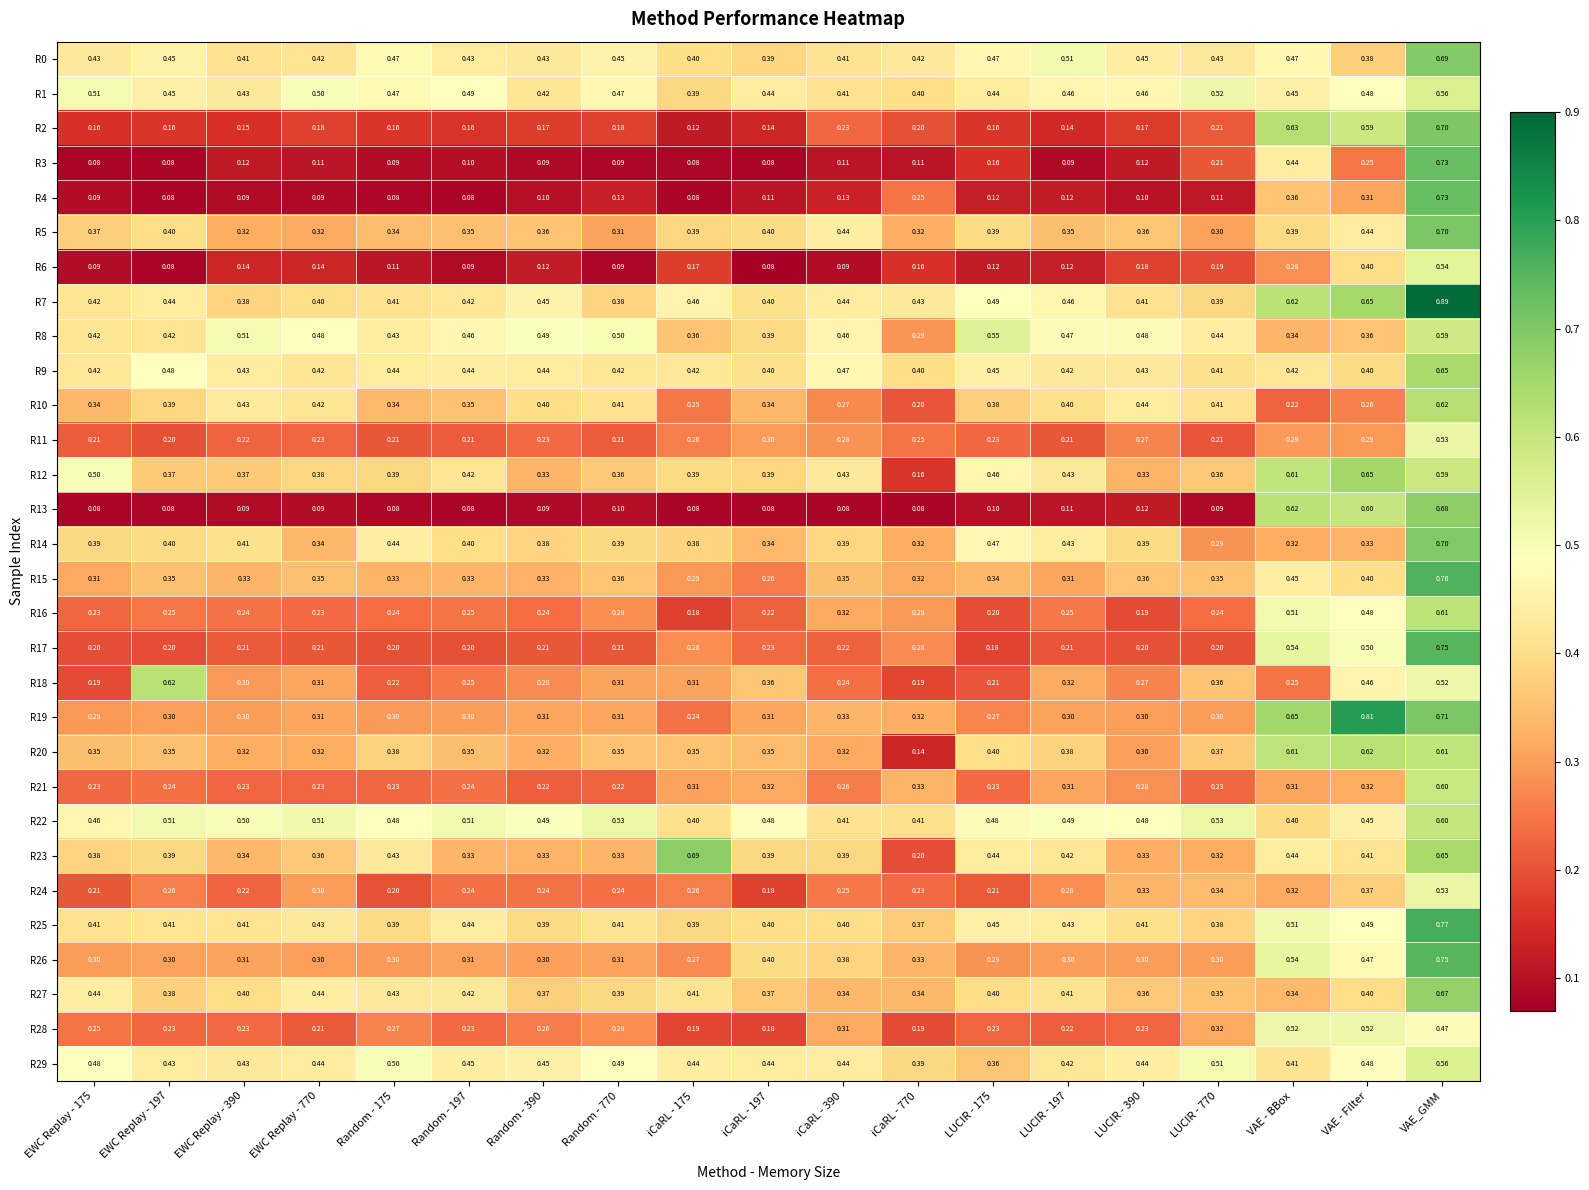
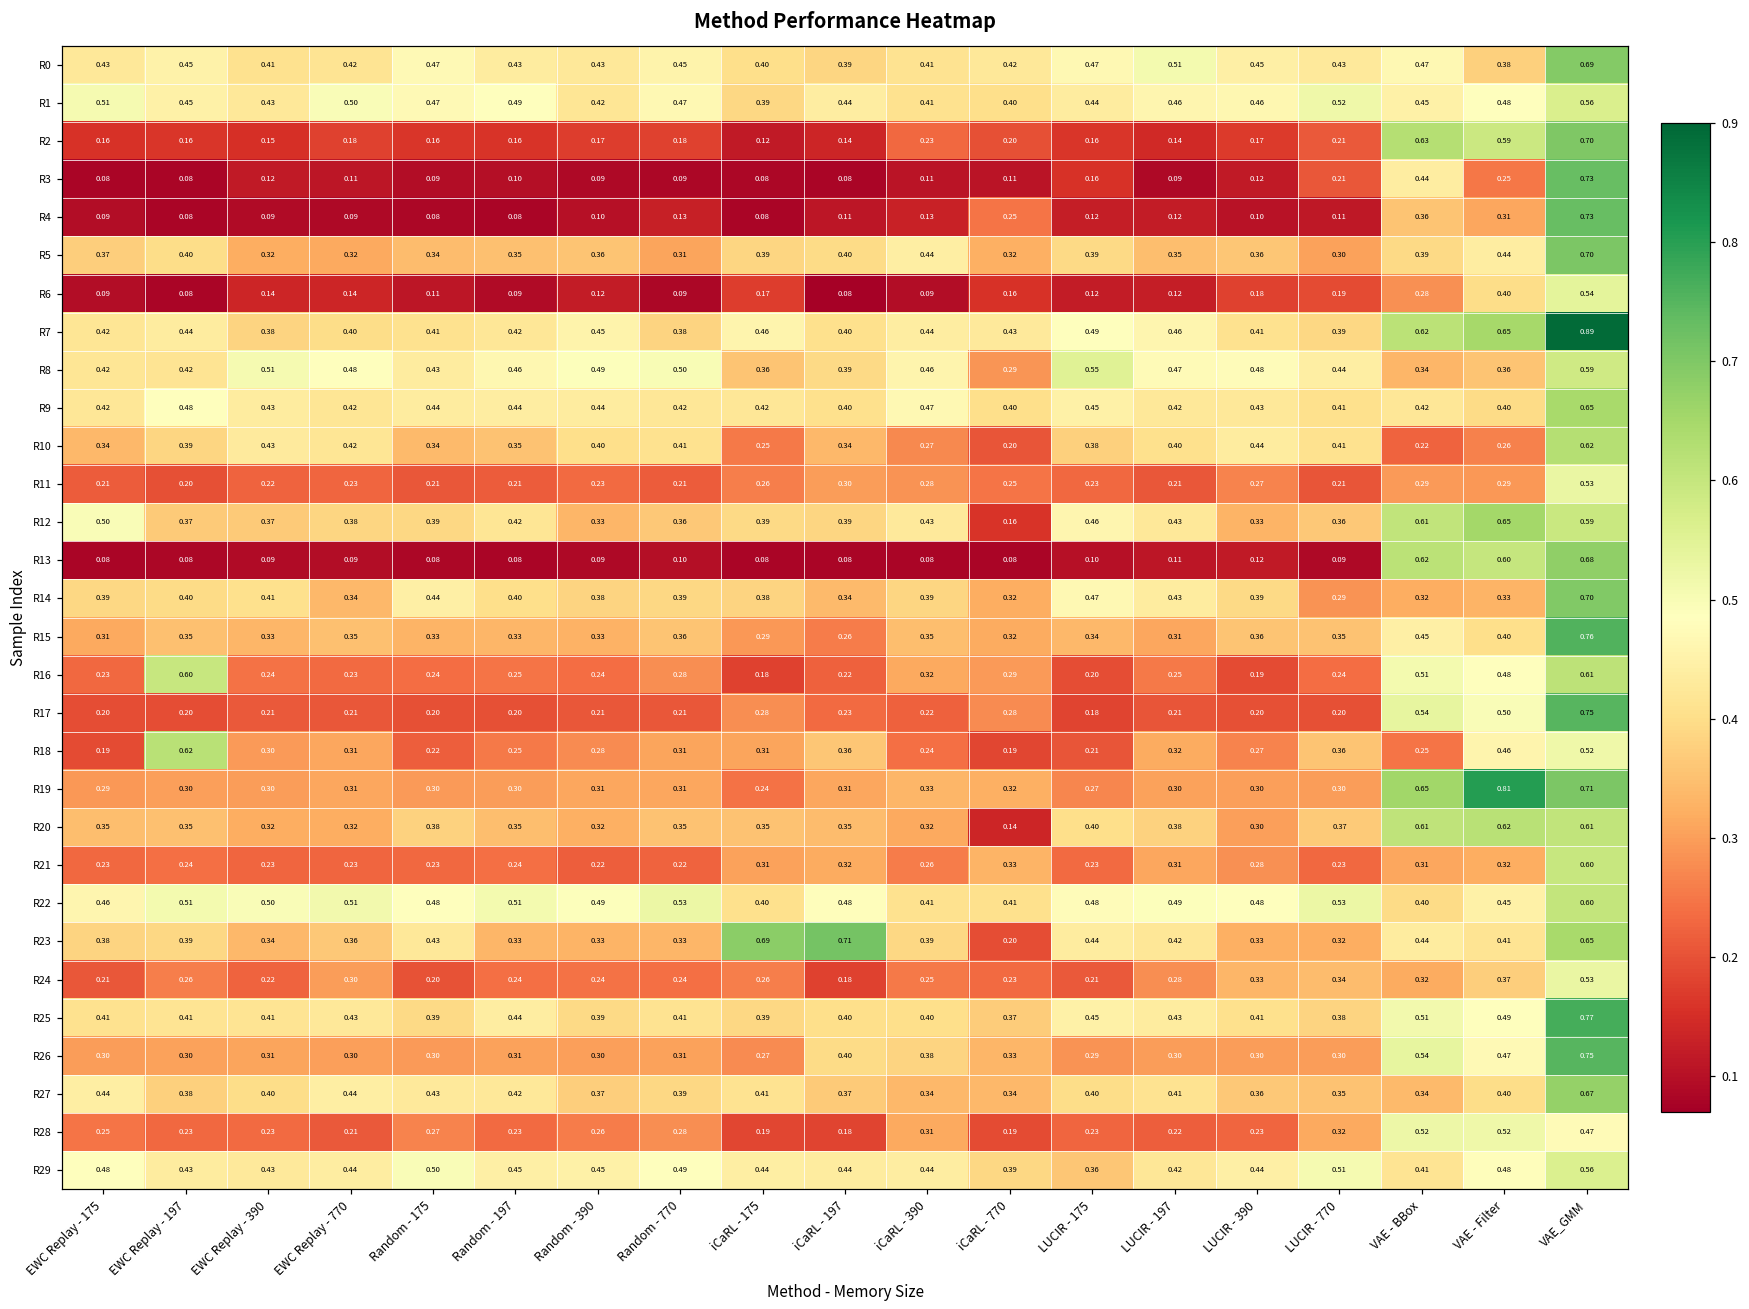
  {
    "R16": {
      "EWC Replay - 175": 0.23,
-     "EWC Replay - 197": 0.25,
+     "EWC Replay - 197": 0.60,
      "EWC Replay - 390": 0.24,
      "EWC Replay - 770": 0.23,
      "Random - 175": 0.24,
      "Random - 197": 0.25,
      "Random - 390": 0.24,
      "Random - 770": 0.28,
      "iCaRL - 175": 0.18,
      "iCaRL - 197": 0.22,
      "iCaRL - 390": 0.32,
      "iCaRL - 770": 0.29,
      "LUCIR - 175": 0.20,
      "LUCIR - 197": 0.25,
      "LUCIR - 390": 0.19,
      "LUCIR - 770": 0.24,
      "VAE - BBox": 0.51,
      "VAE - Filter": 0.48,
      "VAE_GMM": 0.61
    },
    "R23": {
      "EWC Replay - 175": 0.38,
      "EWC Replay - 197": 0.39,
      "EWC Replay - 390": 0.34,
      "EWC Replay - 770": 0.36,
      "Random - 175": 0.43,
      "Random - 197": 0.33,
      "Random - 390": 0.33,
      "Random - 770": 0.33,
      "iCaRL - 175": 0.69,
-     "iCaRL - 197": 0.39,
+     "iCaRL - 197": 0.71,
      "iCaRL - 390": 0.39,
      "iCaRL - 770": 0.20,
      "LUCIR - 175": 0.44,
      "LUCIR - 197": 0.42,
      "LUCIR - 390": 0.33,
      "LUCIR - 770": 0.32,
      "VAE - BBox": 0.44,
      "VAE - Filter": 0.41,
      "VAE_GMM": 0.65
    }
  }
